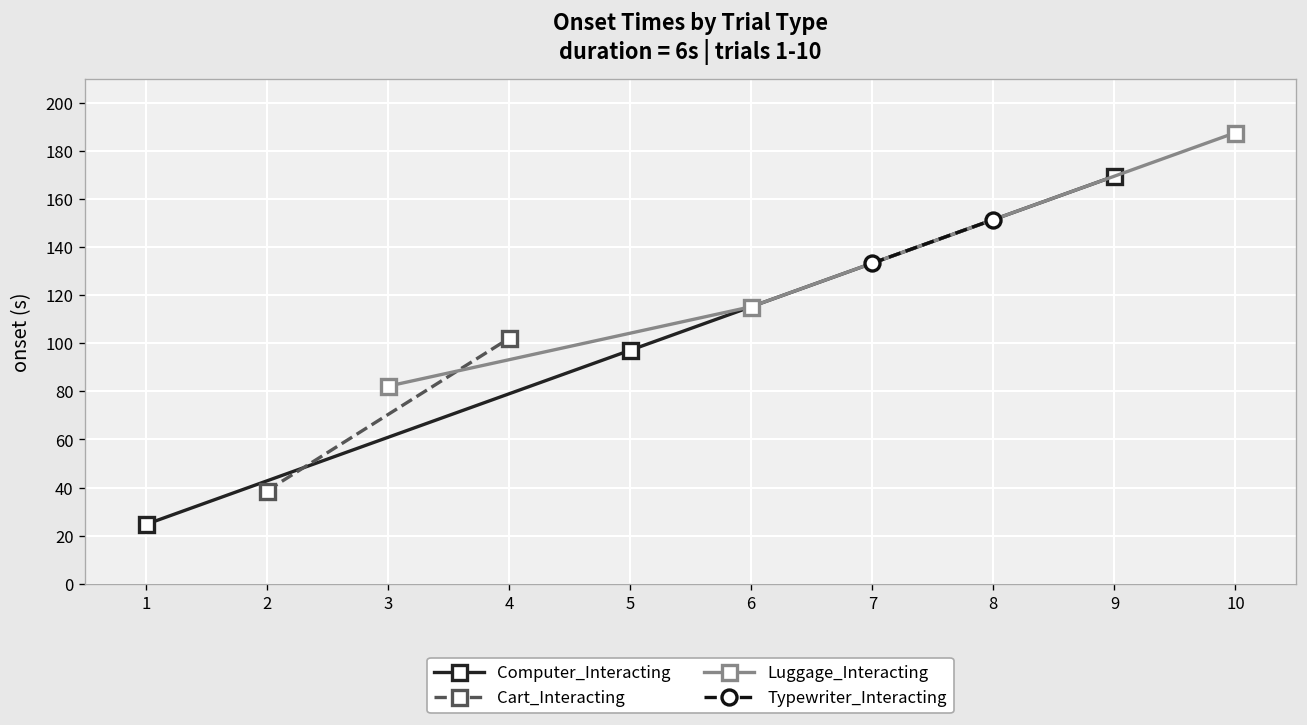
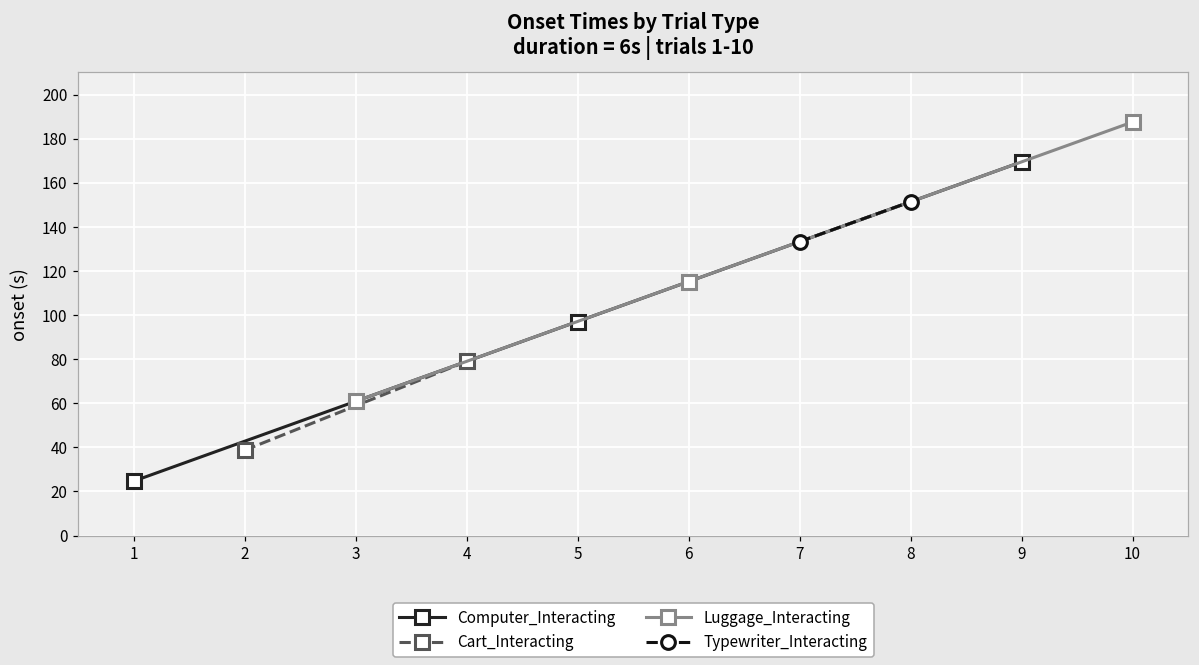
  {
    "Cart_Interacting": {
      "2": 39,
-     "4": 102
+     "4": 79
    },
    "Luggage_Interacting": {
-     "3": 82,
+     "3": 61,
      "6": 115,
      "10": 188
    }
  }
